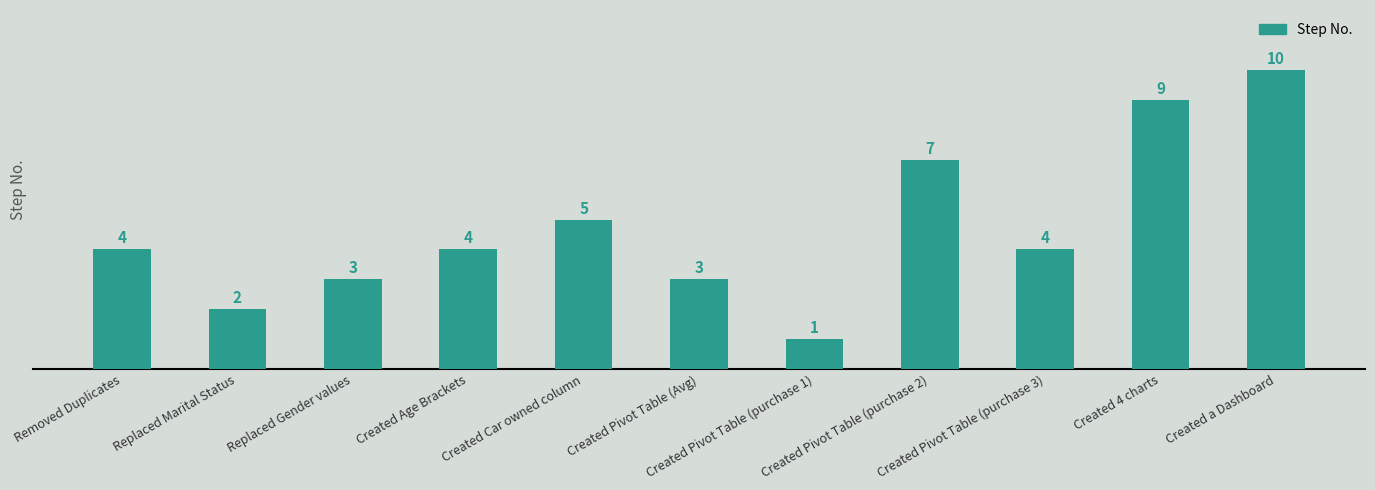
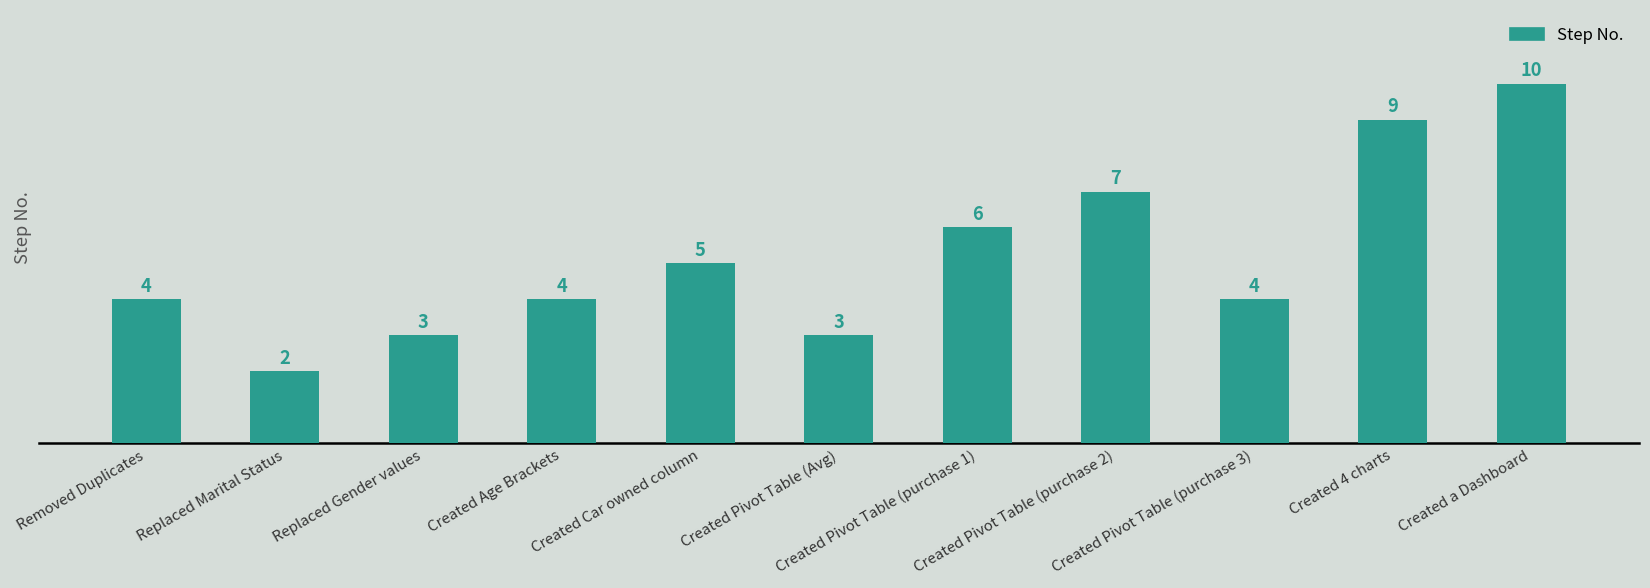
  {
    "Removed Duplicates": 4,
    "Replaced Marital Status": 2,
    "Replaced Gender values": 3,
    "Created Age Brackets": 4,
    "Created Car owned column": 5,
    "Created Pivot Table (Avg)": 3,
-   "Created Pivot Table (purchase 1)": 1,
+   "Created Pivot Table (purchase 1)": 6,
    "Created Pivot Table (purchase 2)": 7,
    "Created Pivot Table (purchase 3)": 4,
    "Created 4 charts": 9,
    "Created a Dashboard": 10
  }
